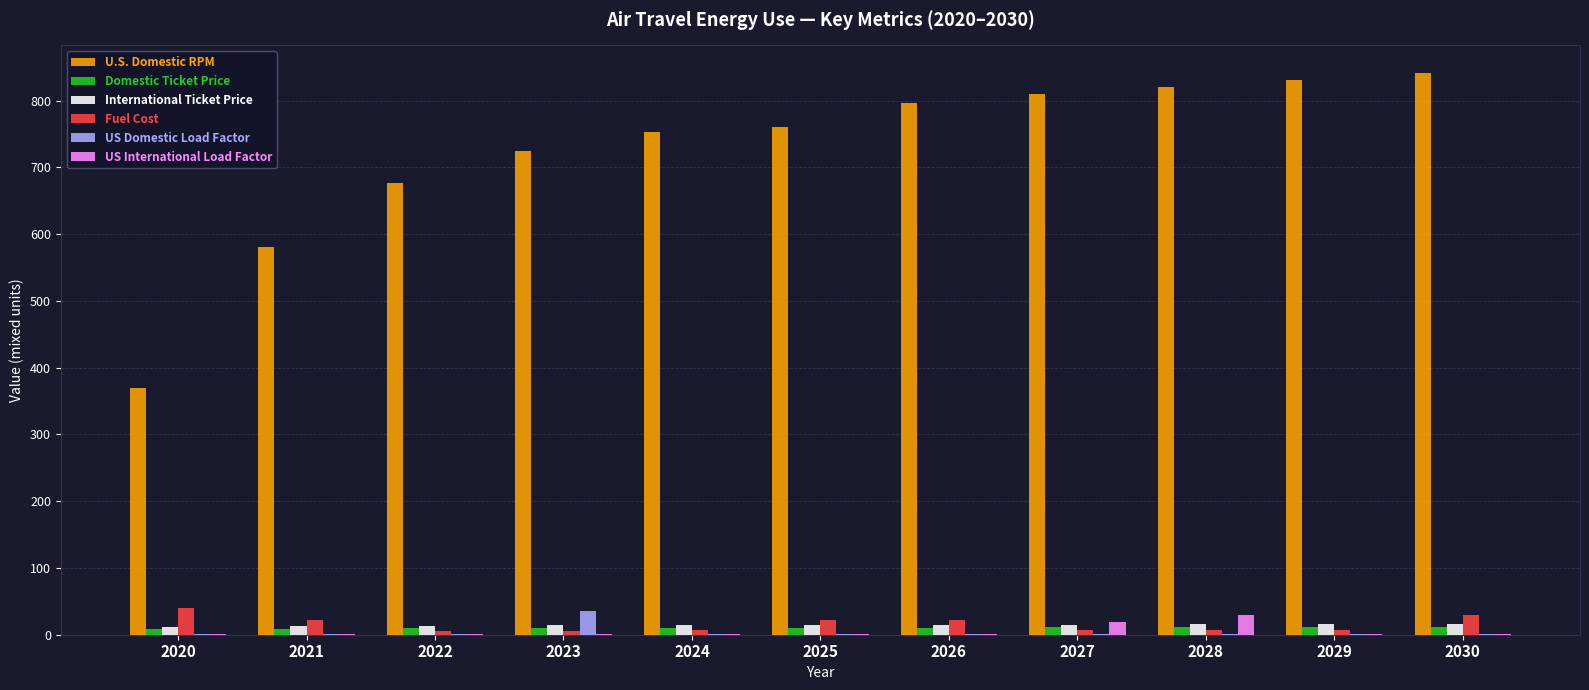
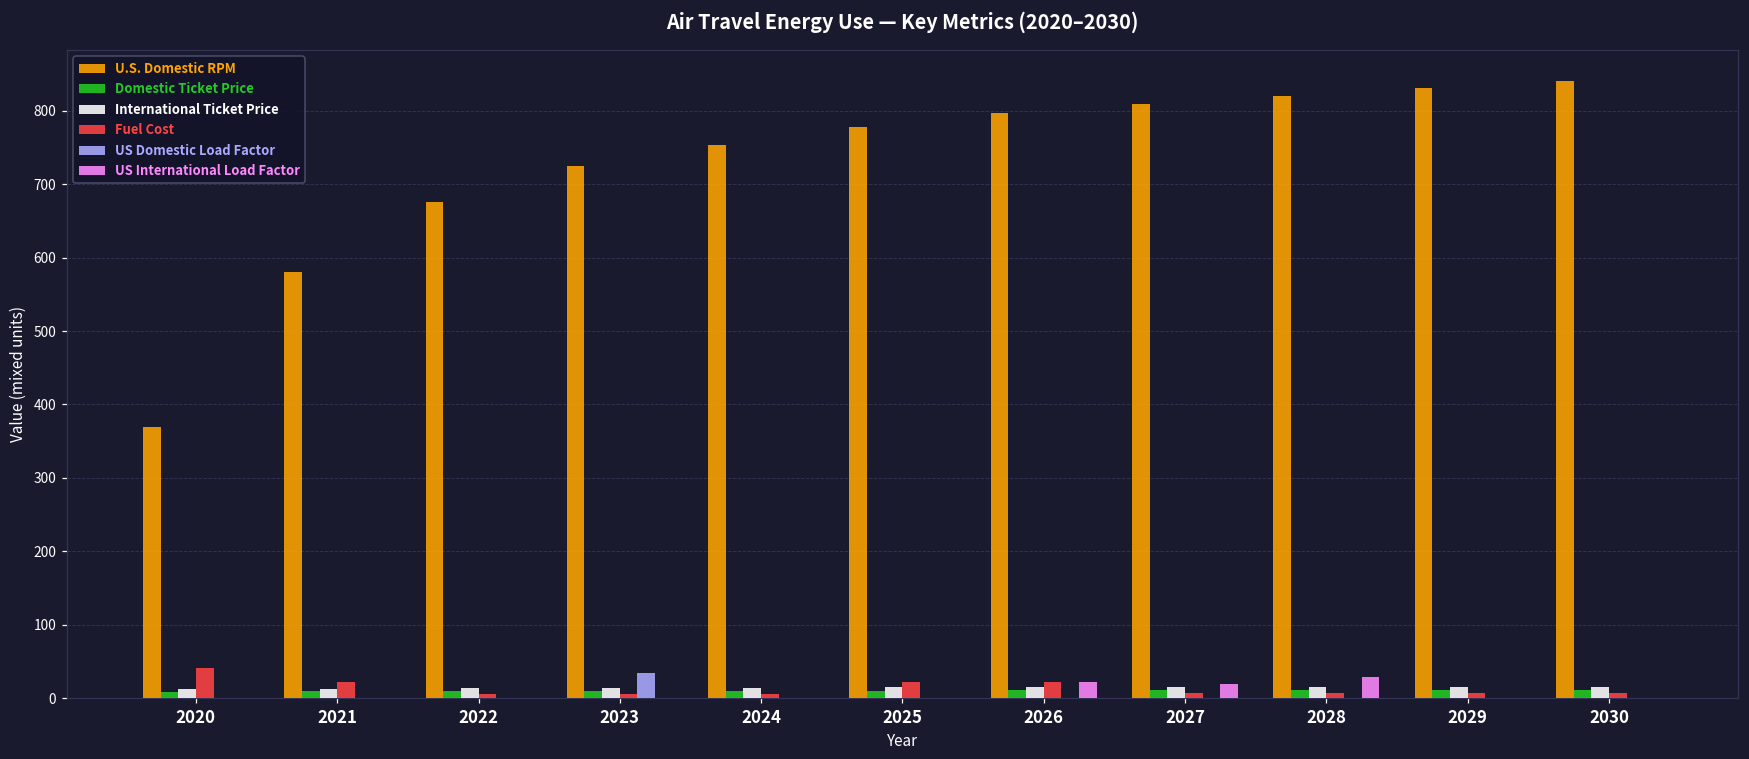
  {
    "U.S. Domestic RPM": {
      "2020": 370,
      "2021": 580,
      "2022": 680,
      "2023": 720,
      "2024": 750,
-     "2025": 760,
+     "2025": 780,
      "2026": 800,
      "2027": 810,
      "2028": 820,
      "2029": 830,
      "2030": 840
    },
    "Domestic Ticket Price": {
      "2020": 10,
      "2021": 10,
      "2022": 10,
      "2023": 10,
      "2024": 10,
      "2025": 10,
      "2026": 10,
      "2027": 10,
      "2028": 10,
      "2029": 10,
      "2030": 10
    },
    "International Ticket Price": {
      "2020": 10,
      "2021": 10,
      "2022": 10,
      "2023": 10,
      "2024": 10,
      "2025": 10,
      "2026": 10,
      "2027": 20,
      "2028": 20,
      "2029": 20,
      "2030": 20
    },
    "Fuel Cost": {
      "2020": 40,
      "2021": 20,
      "2022": 10,
      "2023": 10,
      "2024": 10,
      "2025": 20,
      "2026": 20,
      "2027": 10,
      "2028": 10,
      "2029": 10,
-     "2030": 30
+     "2030": 10
    },
    "US Domestic Load Factor": {
      "2023": 30
    },
    "US International Load Factor": {
-     "2026": 0,
+     "2026": 20,
      "2027": 20,
      "2028": 30
    }
  }
